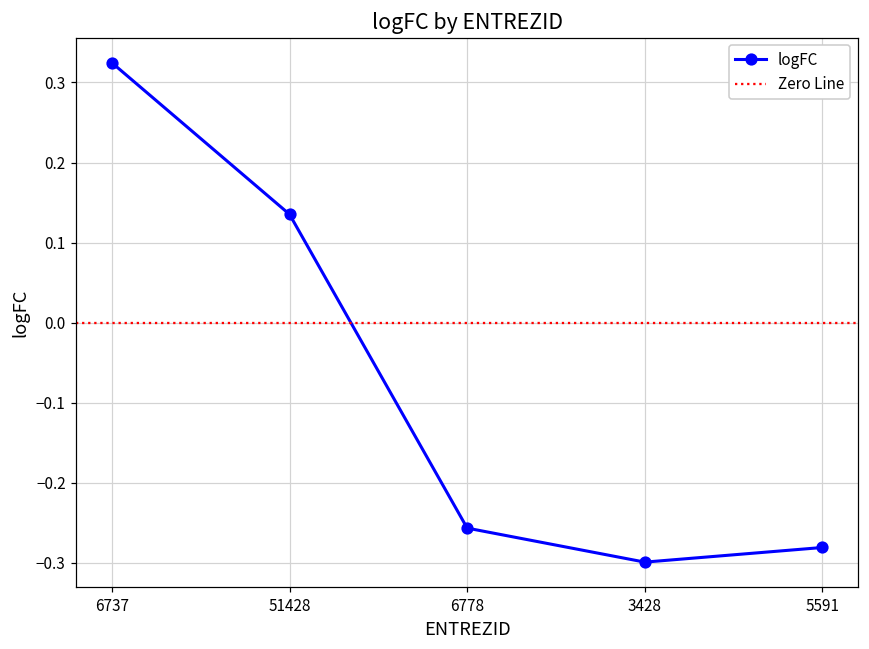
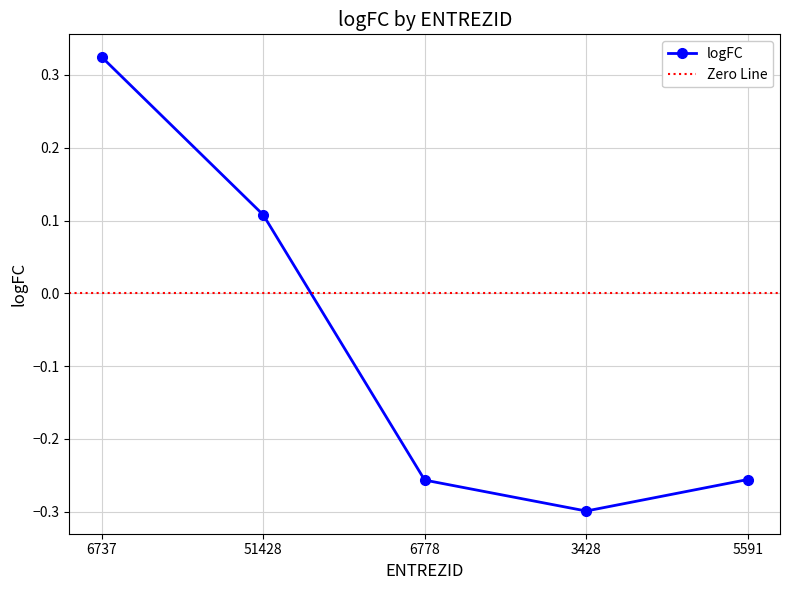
  {
    "6737": 0.32,
-   "51428": 0.14,
+   "51428": 0.11,
    "6778": -0.26,
    "3428": -0.30,
-   "5591": -0.28
+   "5591": -0.26
  }
